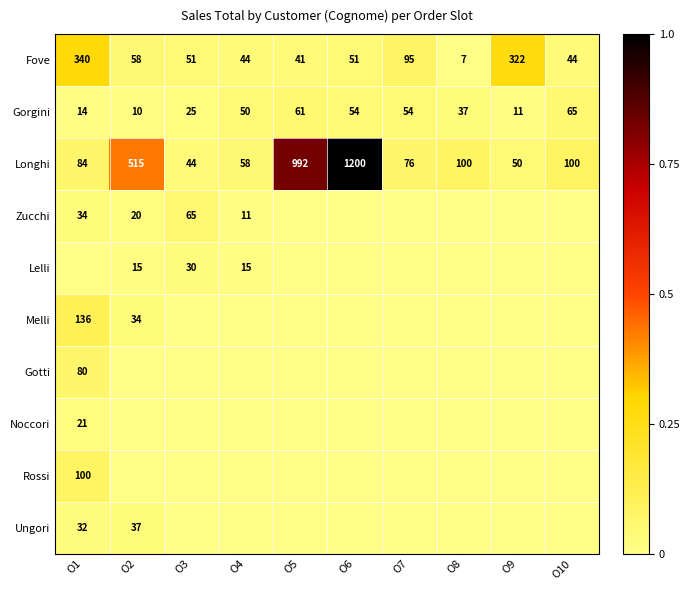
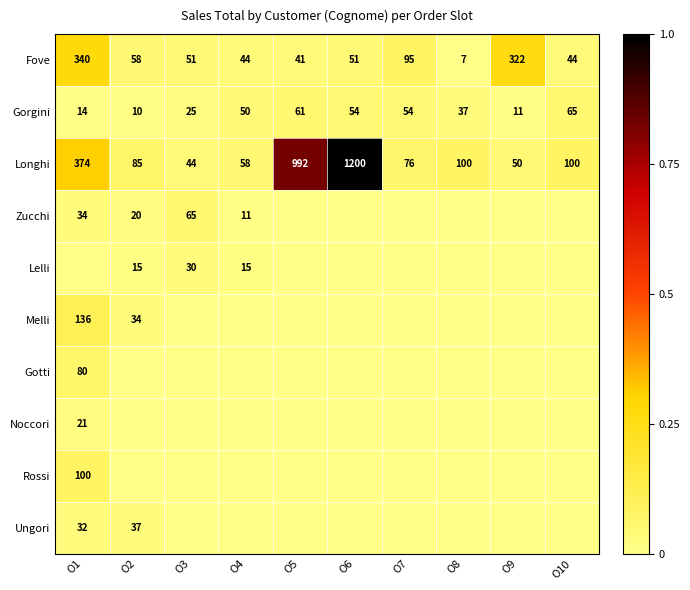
  {
    "Fove": {
      "O1": 340,
      "O2": 58,
      "O3": 51,
      "O4": 44,
      "O5": 41,
      "O6": 51,
      "O7": 95,
      "O8": 7,
      "O9": 322,
      "O10": 44
    },
    "Gorgini": {
      "O1": 14,
      "O2": 10,
      "O3": 25,
      "O4": 50,
      "O5": 61,
      "O6": 54,
      "O7": 54,
      "O8": 37,
      "O9": 11,
      "O10": 65
    },
    "Longhi": {
-     "O1": 84,
-     "O2": 515,
+     "O1": 374,
+     "O2": 85,
      "O3": 44,
      "O4": 58,
      "O5": 992,
      "O6": 1200,
      "O7": 76,
      "O8": 100,
      "O9": 50,
      "O10": 100
    },
    "Zucchi": {
      "O1": 34,
      "O2": 20,
      "O3": 65,
      "O4": 11
    },
    "Lelli": {
      "O2": 15,
      "O3": 30,
      "O4": 15
    },
    "Melli": {
      "O1": 136,
      "O2": 34
    },
    "Gotti": {
      "O1": 80
    },
    "Noccori": {
      "O1": 21
    },
    "Rossi": {
      "O1": 100
    },
    "Ungori": {
      "O1": 32,
      "O2": 37
    }
  }
